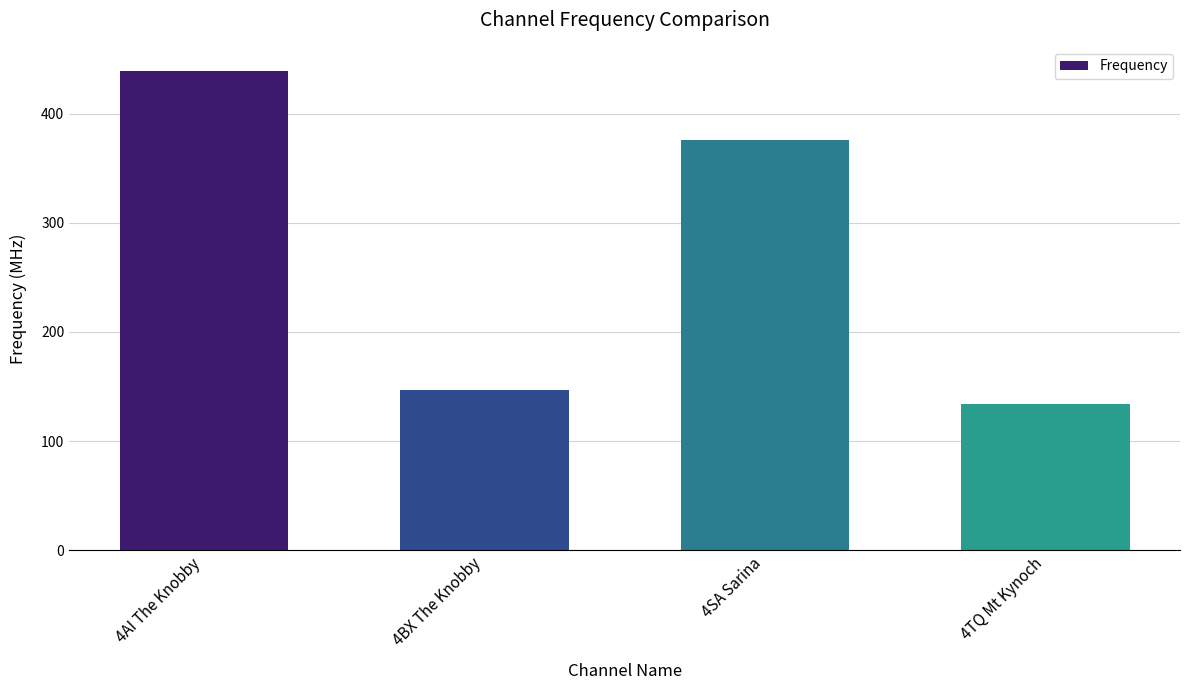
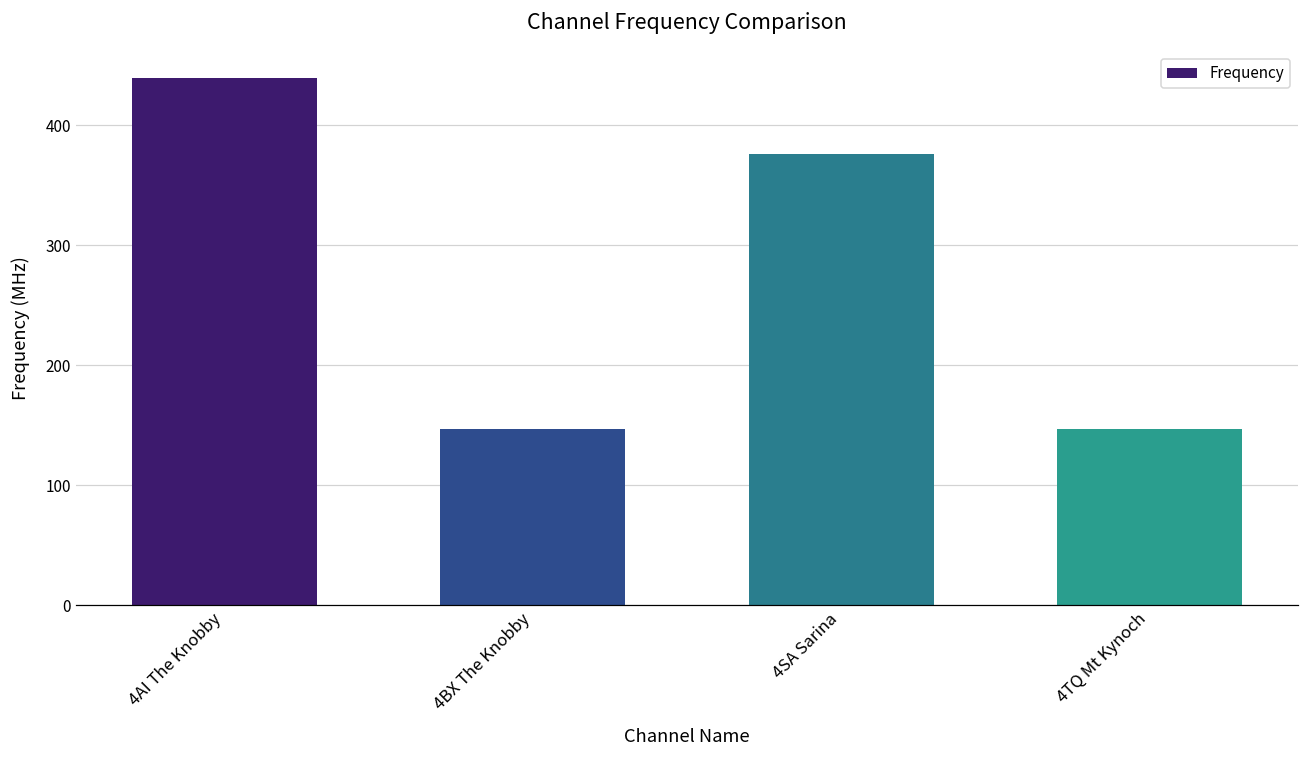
  {
    "4AI The Knobby": 439,
    "4BX The Knobby": 147,
    "4SA Sarina": 376,
-   "4TQ Mt Kynoch": 134
+   "4TQ Mt Kynoch": 147
  }
